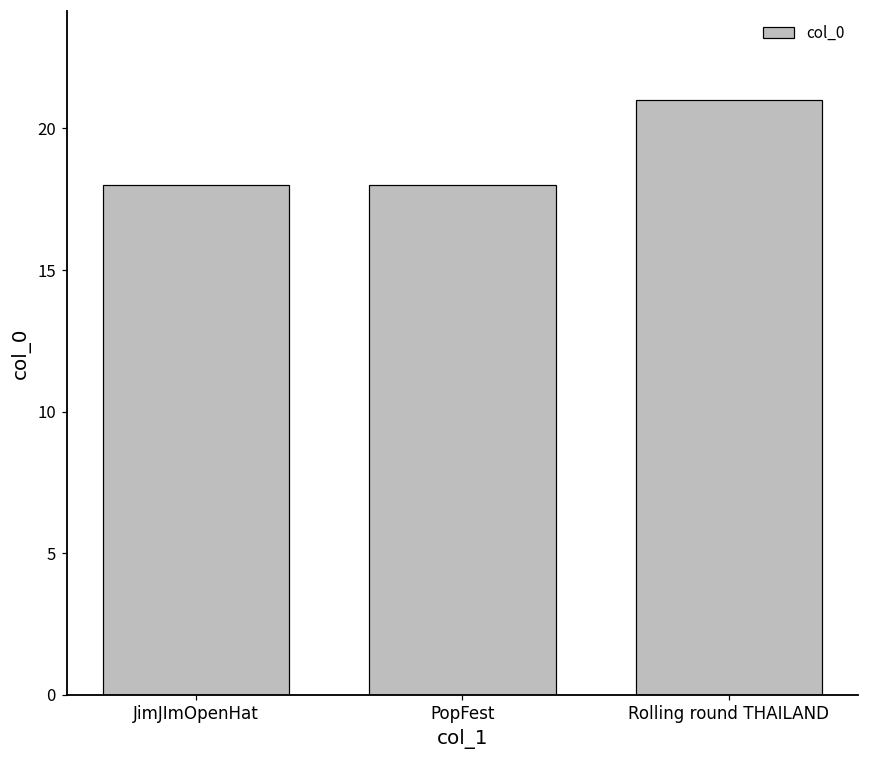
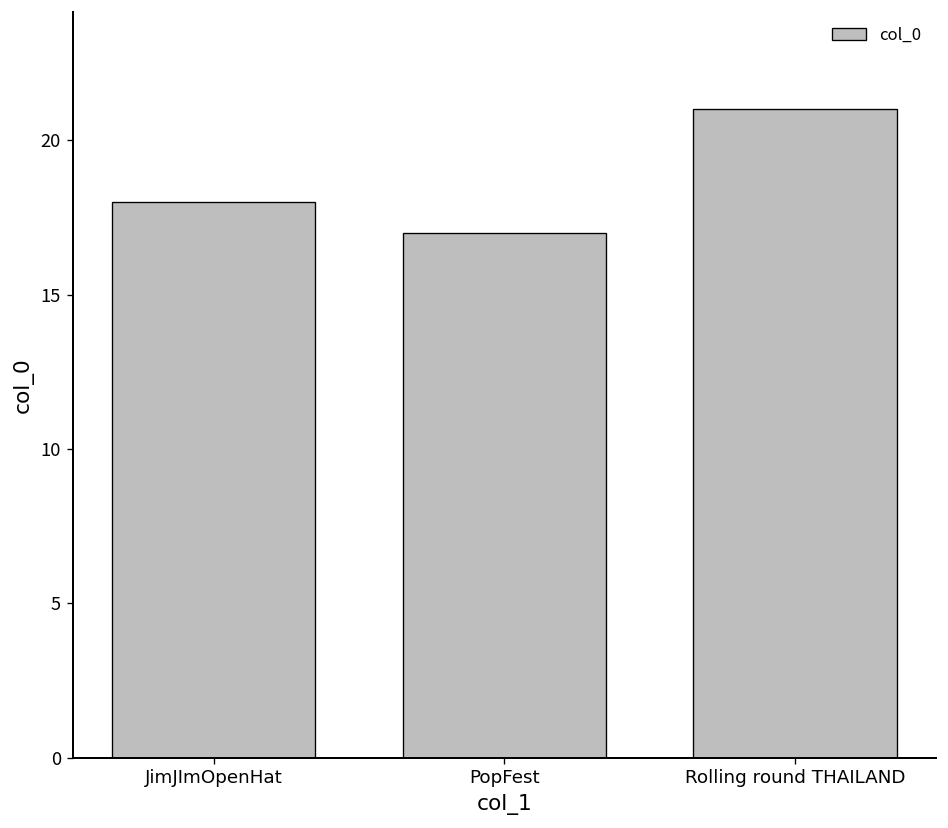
  {
    "JimJImOpenHat": 18,
-   "PopFest": 18,
+   "PopFest": 17,
    "Rolling round THAILAND": 21
  }
